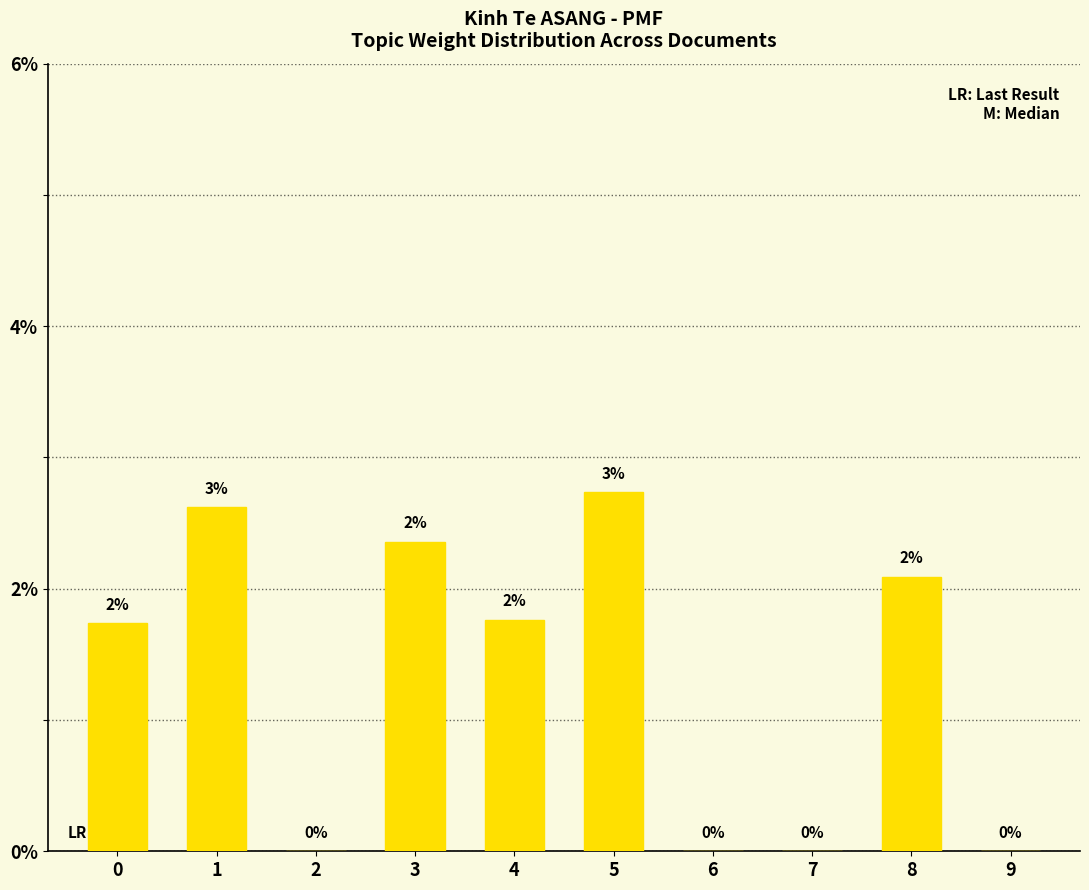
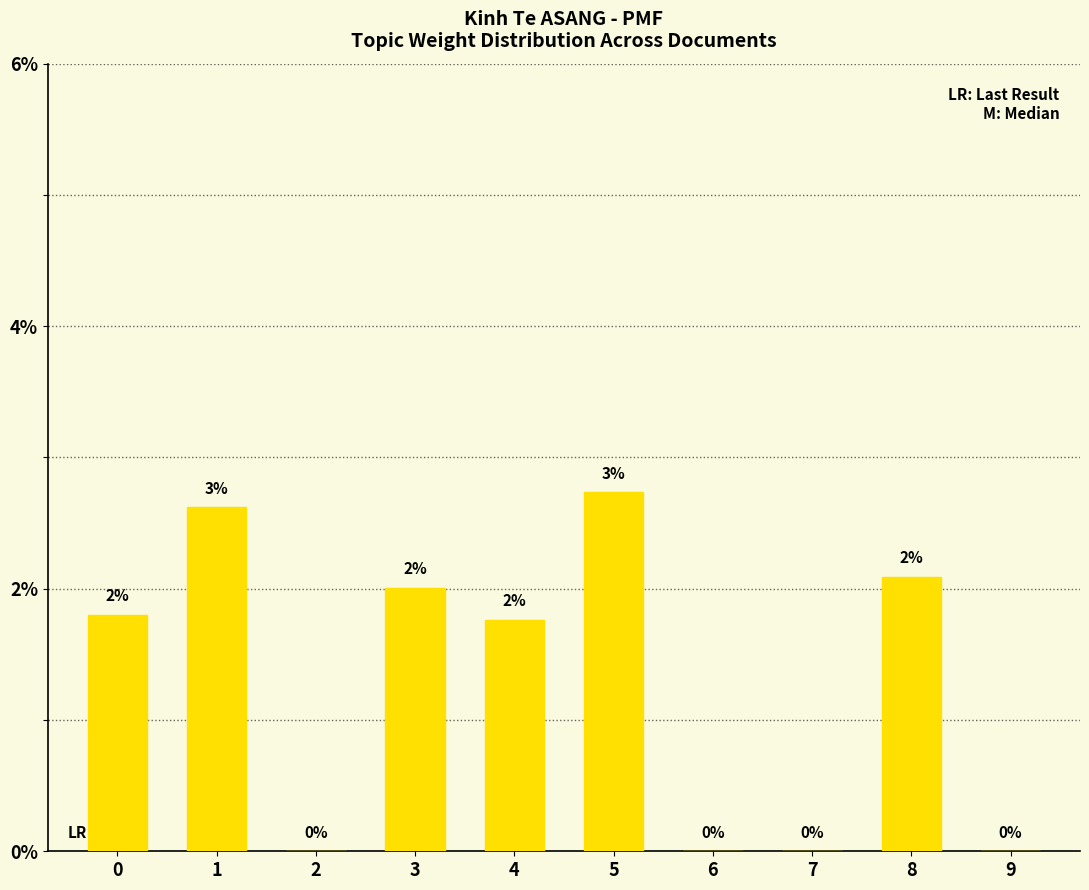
  {
-   "0": "1.74%",
-   "3": "2.36%"
+   "0": "1.80%",
+   "3": "2.01%"
  }
